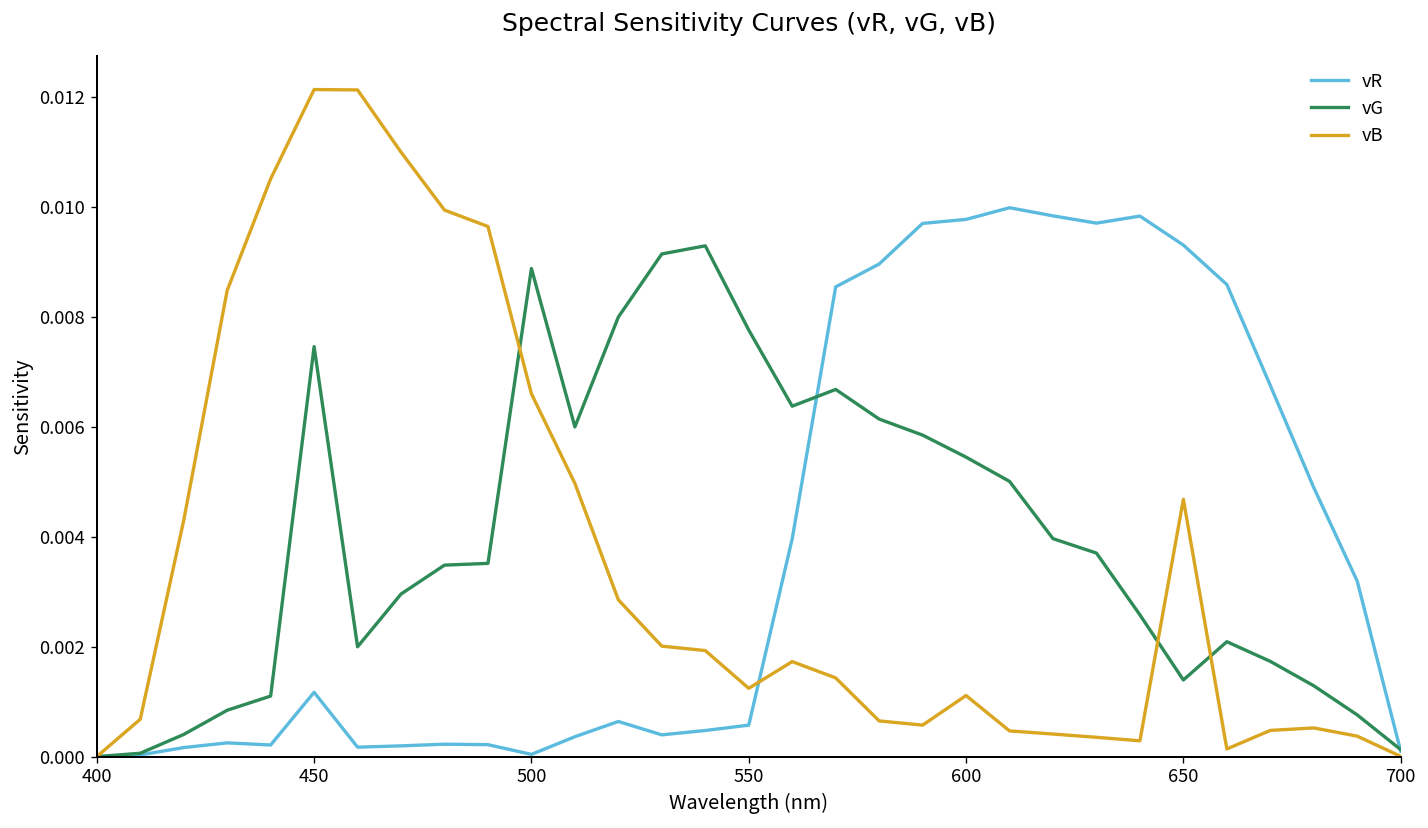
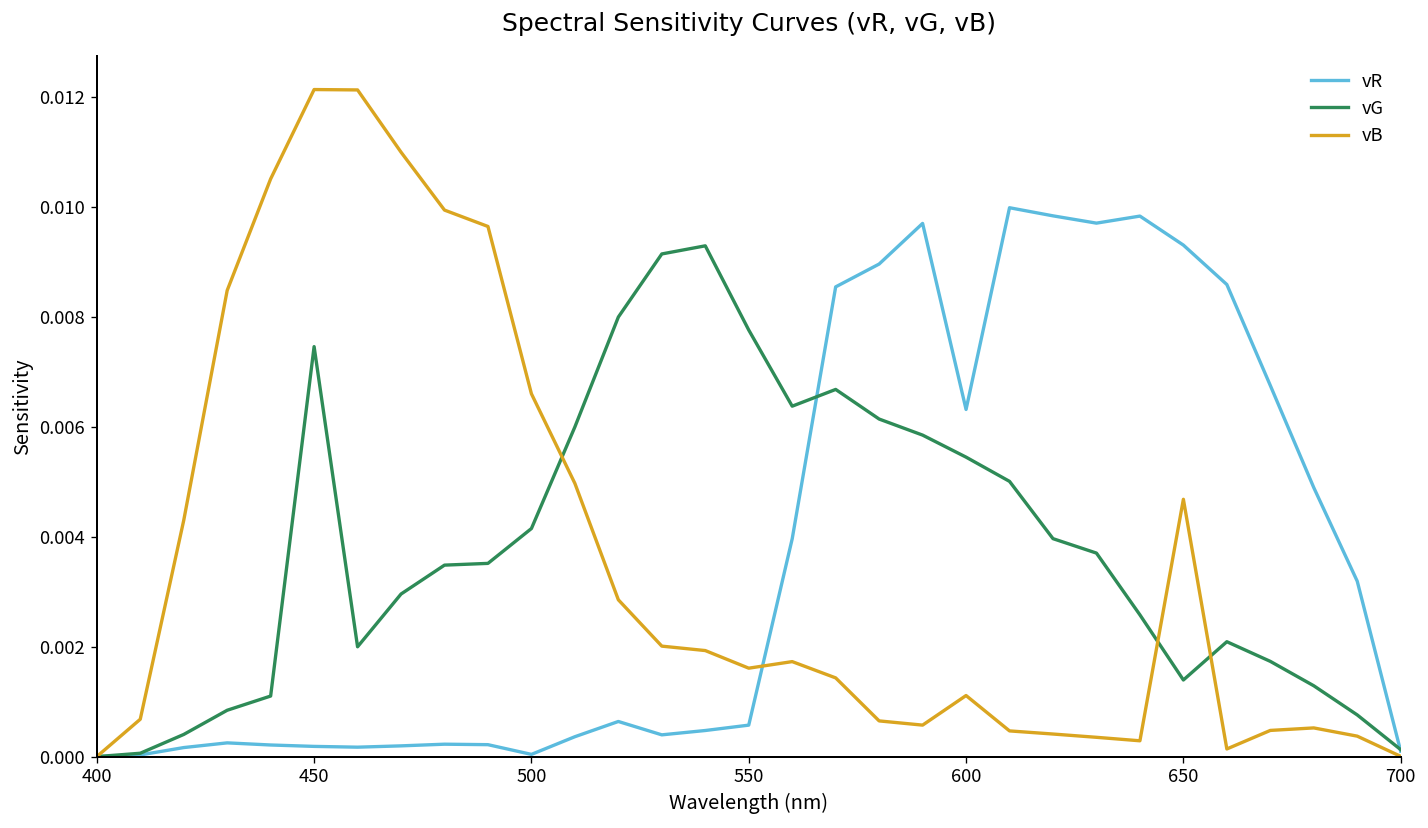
  {
    "vR": {
-     "450": 0.0012,
+     "450": 0.0002,
      "500": 0.0000,
      "550": 0.0006,
-     "600": 0.0098,
+     "600": 0.0063,
      "650": 0.0093
    },
    "vG": {
      "450": 0.0075,
-     "500": 0.0089,
+     "500": 0.0042,
      "550": 0.0078,
      "600": 0.0055,
      "650": 0.0014
    },
    "vB": {
      "450": 0.0121,
      "500": 0.0066,
-     "550": 0.0012,
+     "550": 0.0016,
      "600": 0.0011,
      "650": 0.0047,
      "700": 0.0000
    }
  }
